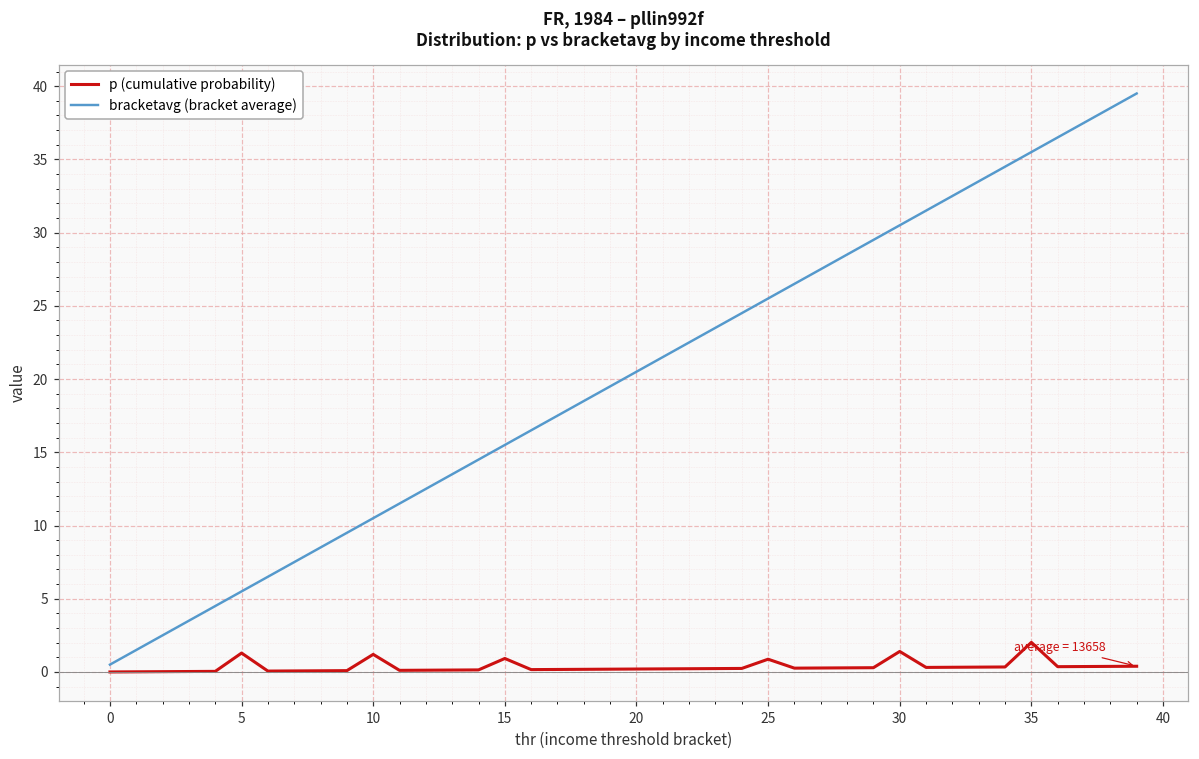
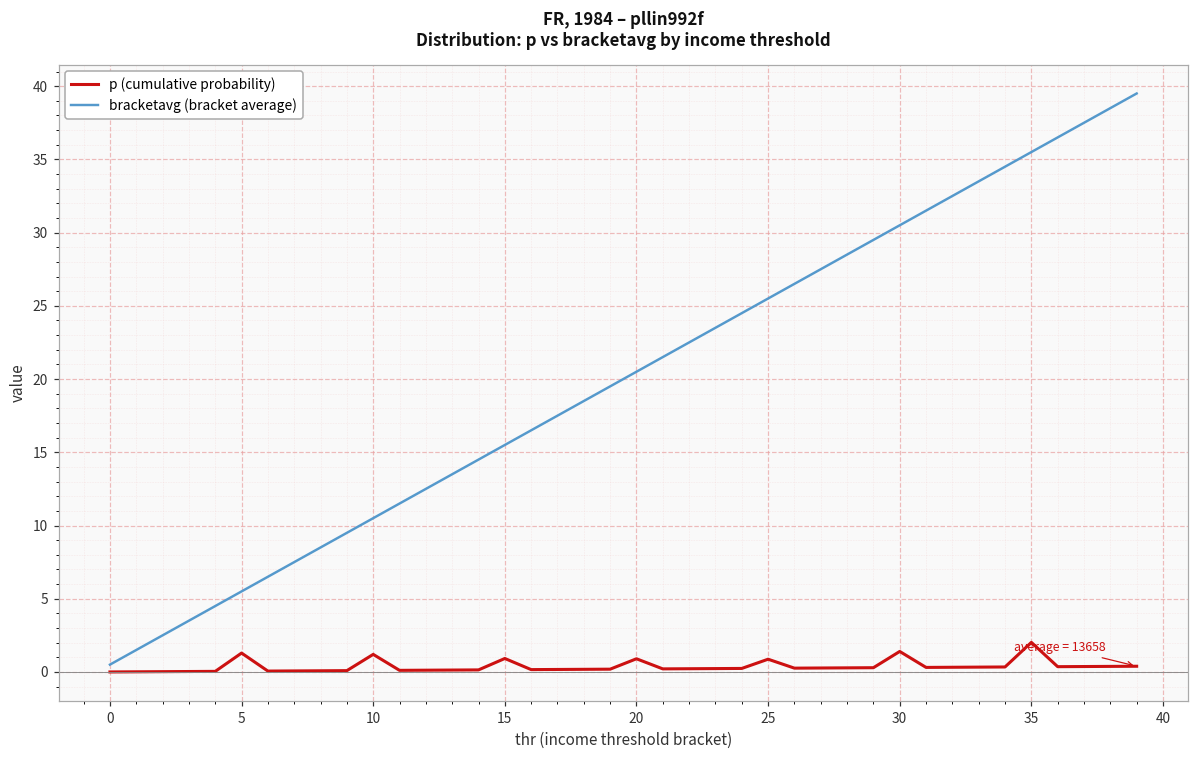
  {
    "p (cumulative probability)": {
      "0": 0.0,
      "5": 1.3,
      "10": 1.2,
      "15": 0.9,
-     "20": 0.2,
+     "20": 0.9,
      "25": 0.9,
      "30": 1.4
    },
    "bracketavg (bracket average)": {
      "0": 0.5,
      "5": 5.5,
      "10": 10.5,
      "15": 15.5,
      "20": 20.5,
      "25": 25.5,
      "30": 30.5,
      "35": 35.5
    }
  }
